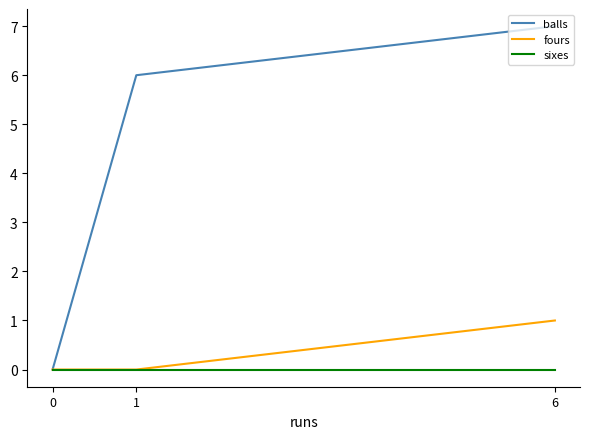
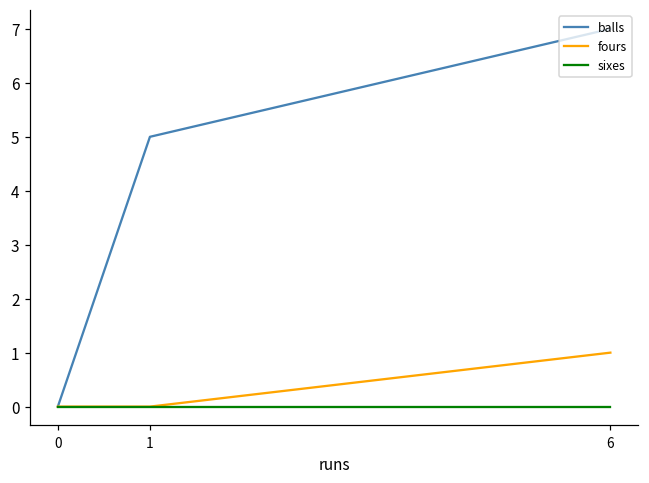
  {
    "balls": {
-     "1": 6
+     "1": 5
    },
    "fours": {
      "6": 1
    },
    "sixes": {
      "6": 0
    }
  }
